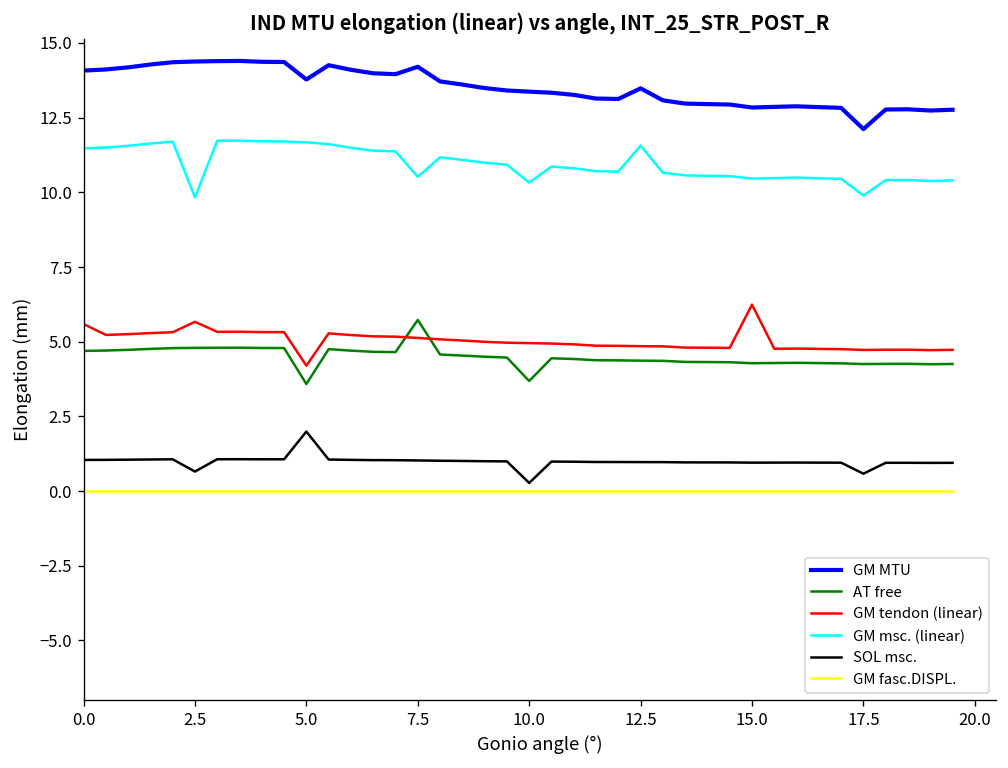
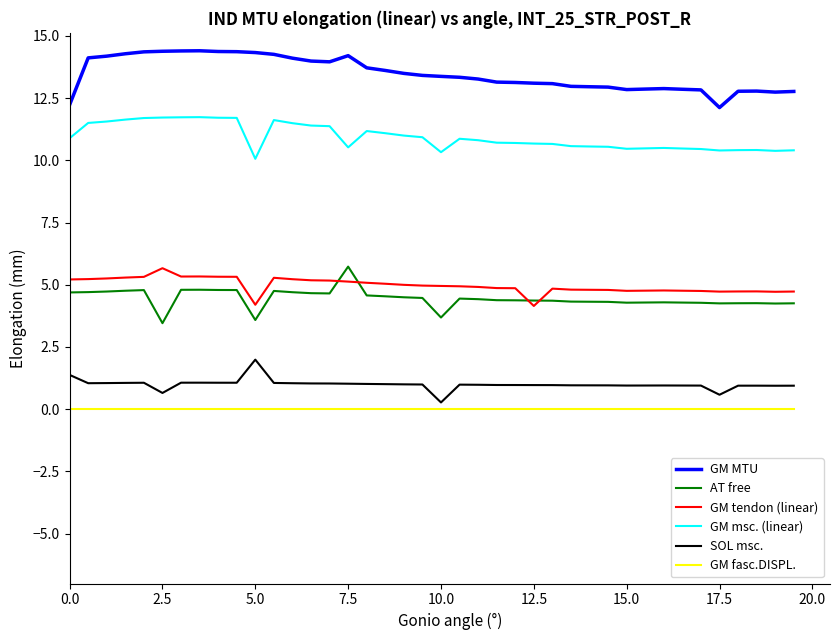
  {
    "GM MTU": {
-     "0.0": 14.1,
+     "0.0": 12.2,
      "2.5": 14.4,
-     "5.0": 13.8,
+     "5.0": 14.3,
      "7.5": 14.2,
      "10.0": 13.4,
-     "12.5": 13.5,
+     "12.5": 13.1,
      "15.0": 12.8,
      "17.5": 12.1
    },
    "AT free": {
      "0.0": 4.7,
-     "2.5": 4.8,
+     "2.5": 3.5,
      "5.0": 3.6,
      "7.5": 5.7,
      "10.0": 3.7,
      "12.5": 4.4,
      "15.0": 4.3,
      "17.5": 4.3
    },
    "GM tendon (linear)": {
-     "0.0": 5.6,
+     "0.0": 5.2,
      "2.5": 5.7,
      "5.0": 4.2,
      "7.5": 5.1,
      "10.0": 5.0,
-     "12.5": 4.9,
-     "15.0": 6.2,
+     "12.5": 4.1,
+     "15.0": 4.8,
      "17.5": 4.7
    },
    "GM msc. (linear)": {
-     "0.0": 11.5,
-     "2.5": 9.8,
-     "5.0": 11.7,
+     "0.0": 10.9,
+     "2.5": 11.7,
+     "5.0": 10.1,
      "7.5": 10.5,
      "10.0": 10.3,
-     "12.5": 11.6,
+     "12.5": 10.7,
      "15.0": 10.5,
-     "17.5": 9.9
+     "17.5": 10.4
    },
    "SOL msc.": {
-     "0.0": 1.0,
+     "0.0": 1.4,
      "2.5": 0.7,
      "5.0": 2.0,
      "7.5": 1.0,
      "10.0": 0.3,
      "12.5": 1.0,
      "15.0": 1.0,
      "17.5": 0.6
    },
    "GM fasc.DISPL.": {
      "0.0": 0.0,
      "2.5": 0.0,
      "5.0": 0.0,
      "7.5": 0.0,
      "10.0": 0.0,
      "12.5": 0.0,
      "15.0": 0.0,
      "17.5": 0.0
    }
  }
